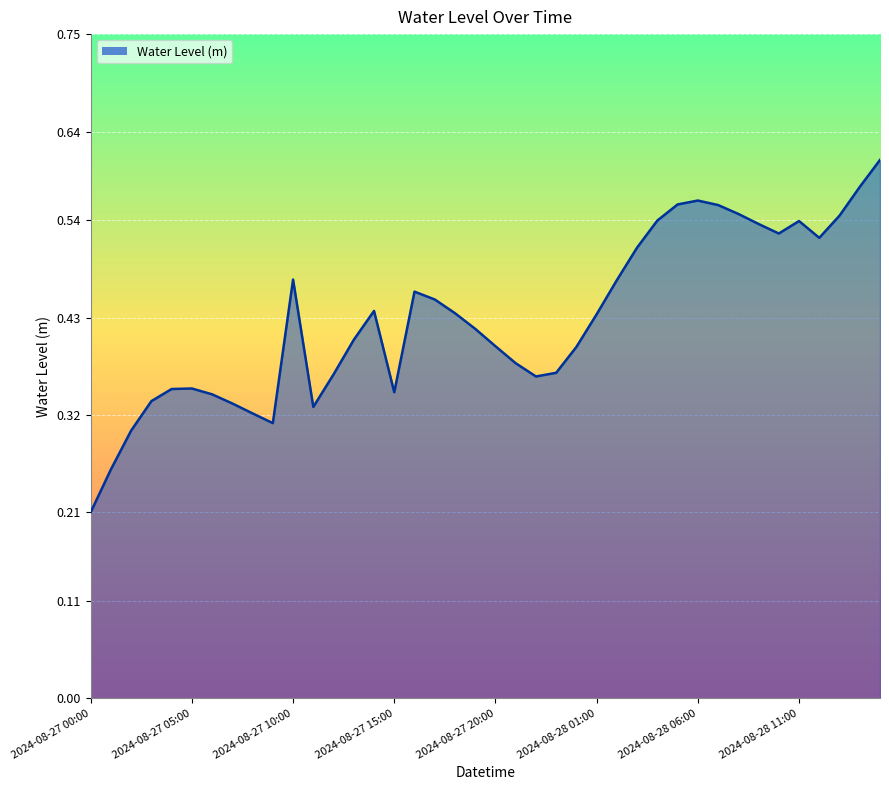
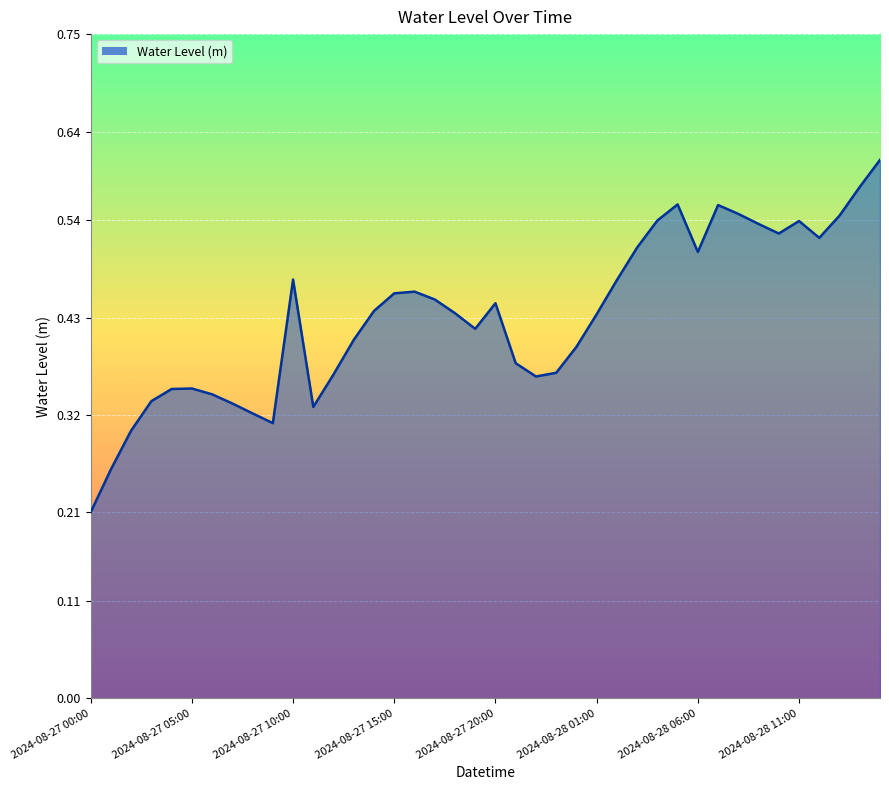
  {
    "2024-08-27 00:00": 0.21,
    "2024-08-27 05:00": 0.35,
    "2024-08-27 10:00": 0.47,
-   "2024-08-27 15:00": 0.35,
-   "2024-08-27 20:00": 0.40,
+   "2024-08-27 15:00": 0.46,
+   "2024-08-27 20:00": 0.45,
    "2024-08-28 01:00": 0.43,
-   "2024-08-28 06:00": 0.56,
+   "2024-08-28 06:00": 0.50,
    "2024-08-28 11:00": 0.54
  }
